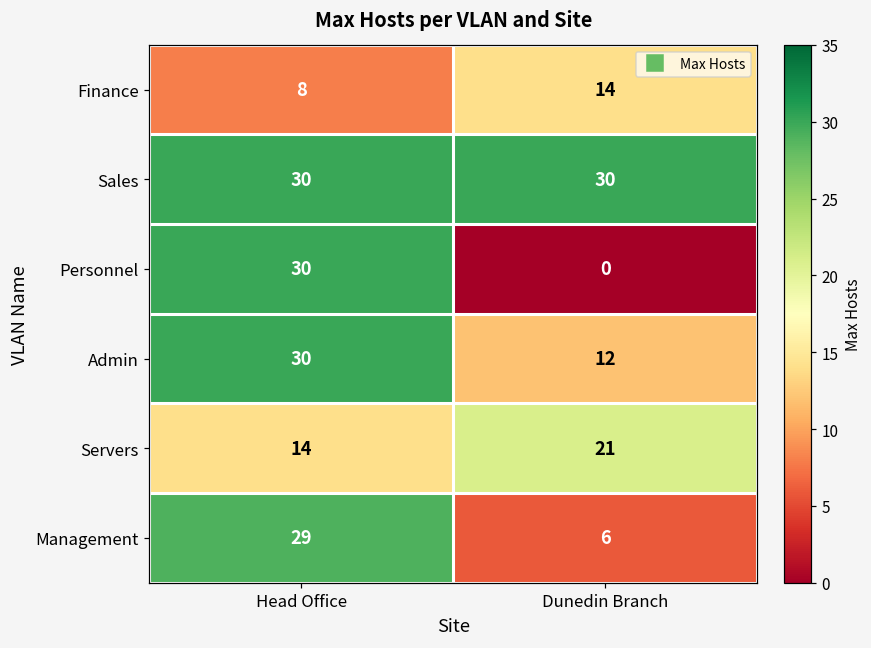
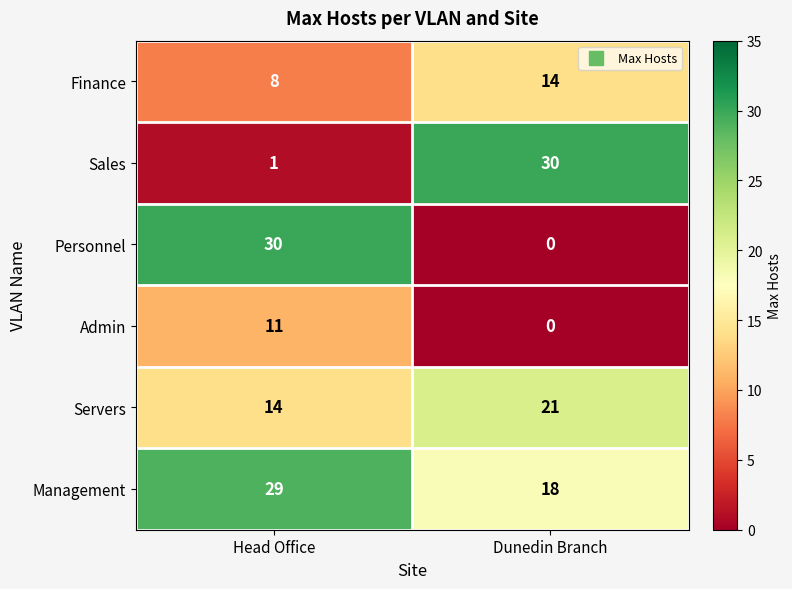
  {
    "Finance": {
      "Head Office": 8,
      "Dunedin Branch": 14
    },
    "Sales": {
-     "Head Office": 30,
+     "Head Office": 1,
      "Dunedin Branch": 30
    },
    "Personnel": {
      "Head Office": 30,
      "Dunedin Branch": 0
    },
    "Admin": {
-     "Head Office": 30,
-     "Dunedin Branch": 12
+     "Head Office": 11,
+     "Dunedin Branch": 0
    },
    "Servers": {
      "Head Office": 14,
      "Dunedin Branch": 21
    },
    "Management": {
      "Head Office": 29,
-     "Dunedin Branch": 6
+     "Dunedin Branch": 18
    }
  }
